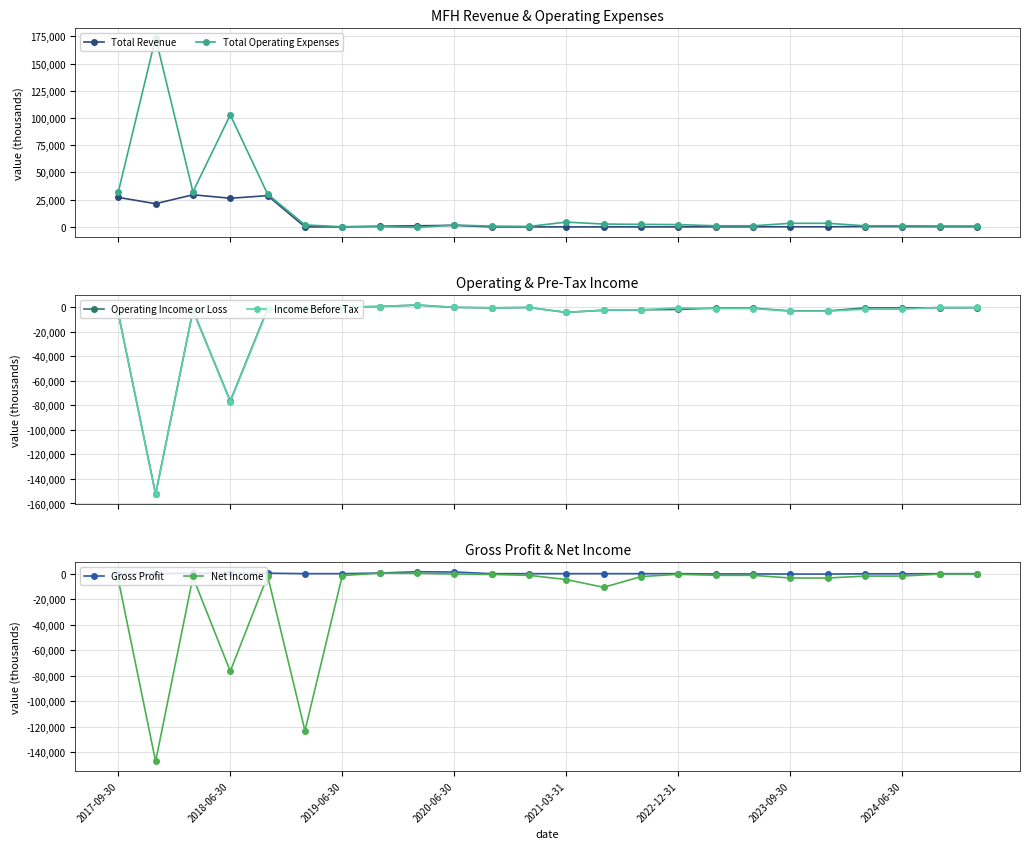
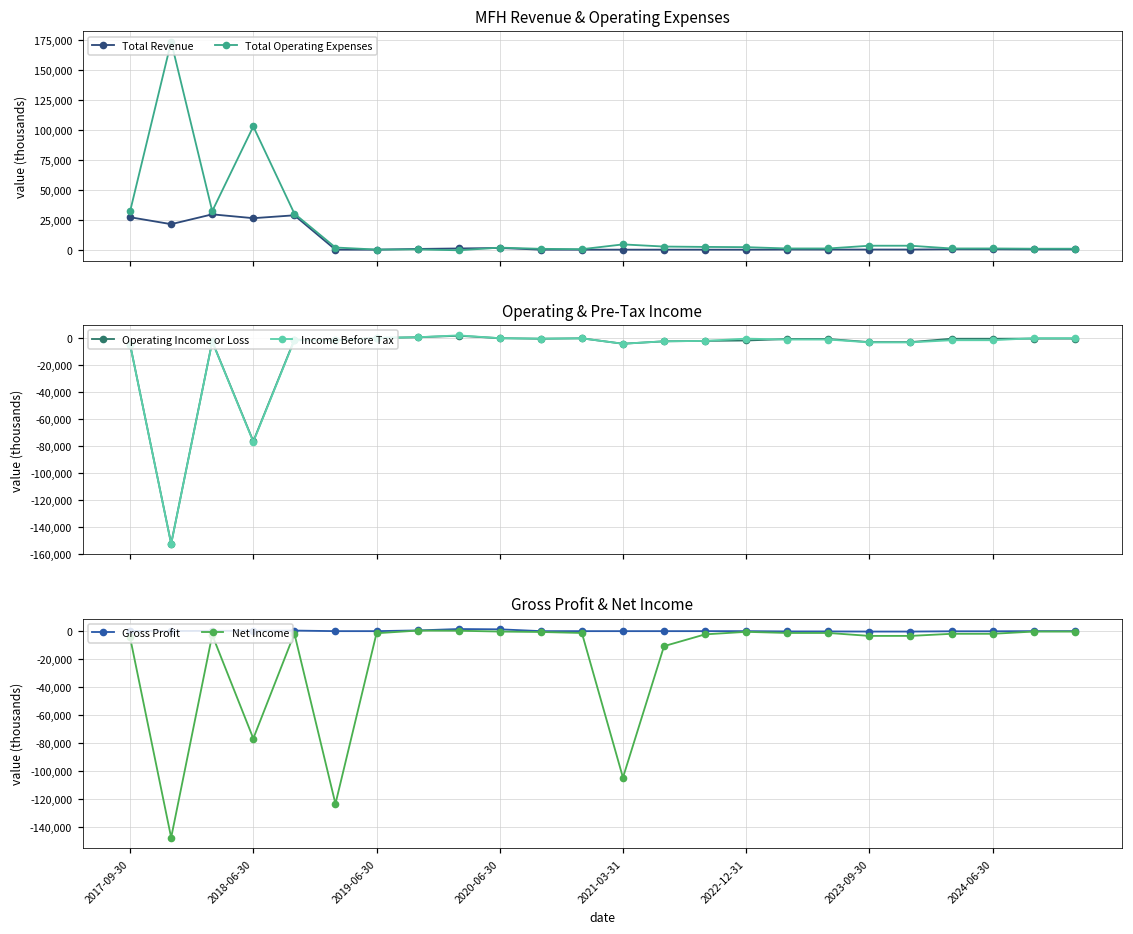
  {
    "Gross Profit & Net Income": {
      "Gross Profit": {
        "2021-03-31": "0",
        "2023-09-30": "0"
      },
      "Net Income": {
        "2018-06-30": "-77,000",
-       "2021-03-31": "-5,000",
+       "2021-03-31": "-104,000",
        "2023-09-30": "-3,000"
      }
    }
  }
